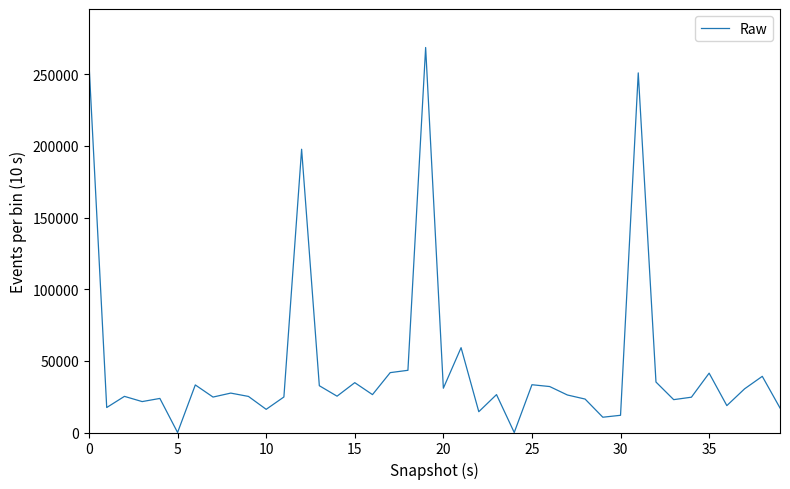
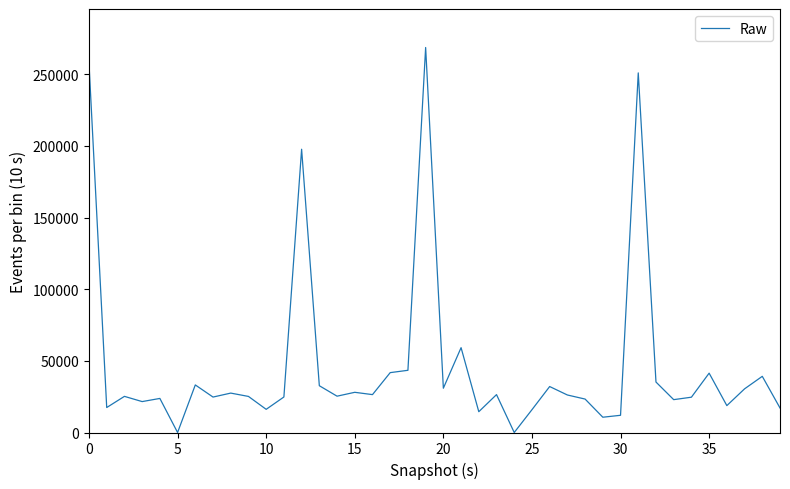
  {
    "0": 257000,
    "5": 0,
    "10": 16000,
-   "15": 35000,
+   "15": 28000,
    "20": 31000,
-   "25": 33000,
+   "25": 16000,
    "30": 12000,
    "35": 41000
  }
